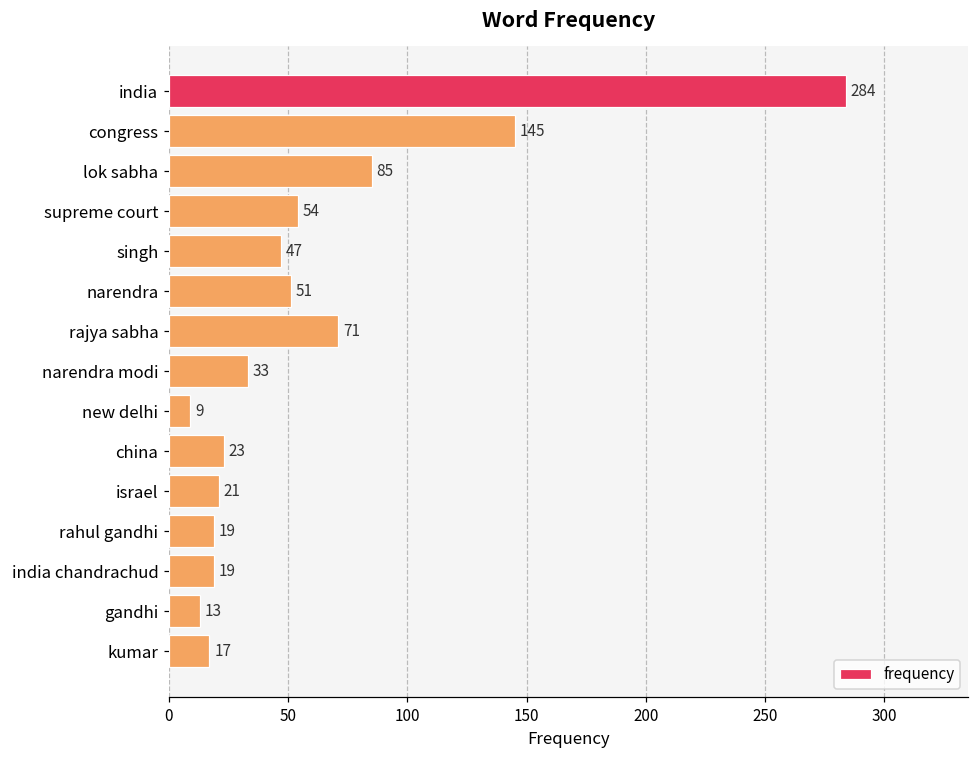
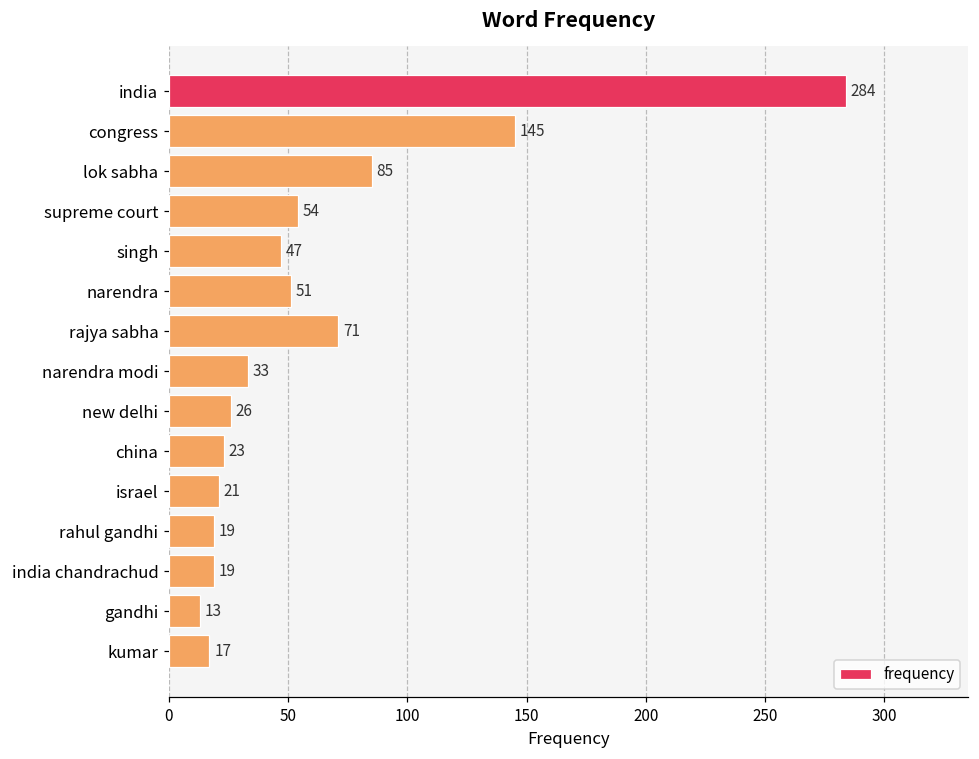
  {
    "india": 284,
    "congress": 145,
    "lok sabha": 85,
    "supreme court": 54,
    "singh": 47,
    "narendra": 51,
    "rajya sabha": 71,
    "narendra modi": 33,
-   "new delhi": 9,
+   "new delhi": 26,
    "china": 23,
    "israel": 21,
    "rahul gandhi": 19,
    "india chandrachud": 19,
    "gandhi": 13,
    "kumar": 17
  }
